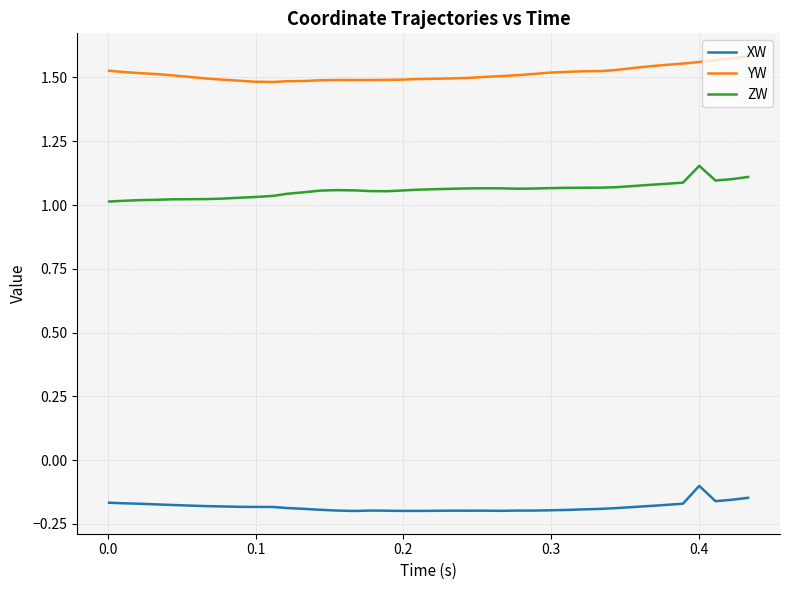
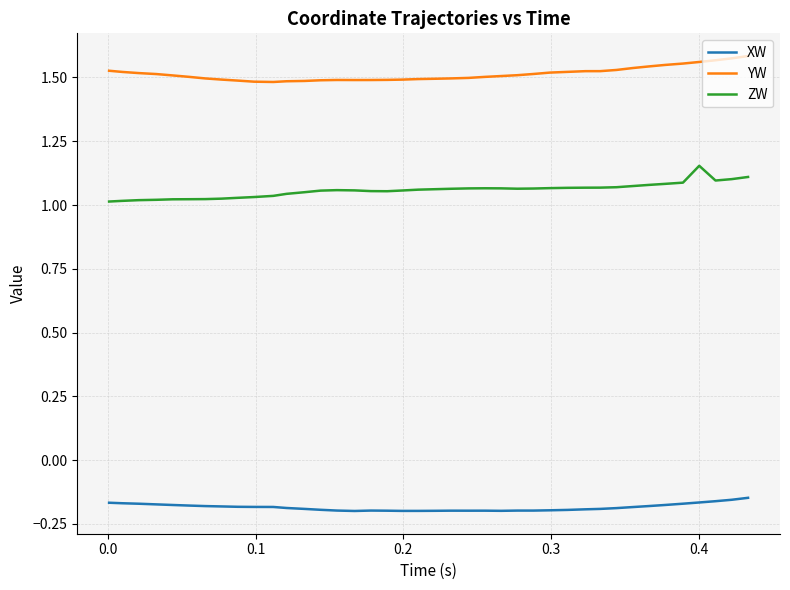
  {
    "XW": {
-     "0.4": -0.10
+     "0.4": -0.17
    },
    "YW": {
      "0.4": 1.56
    },
    "ZW": {
      "0.4": 1.15
    }
  }
